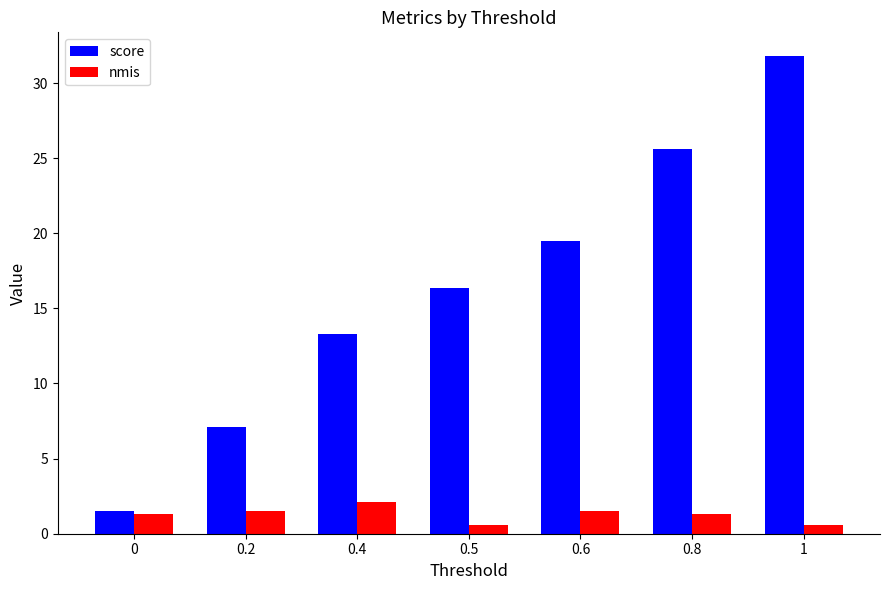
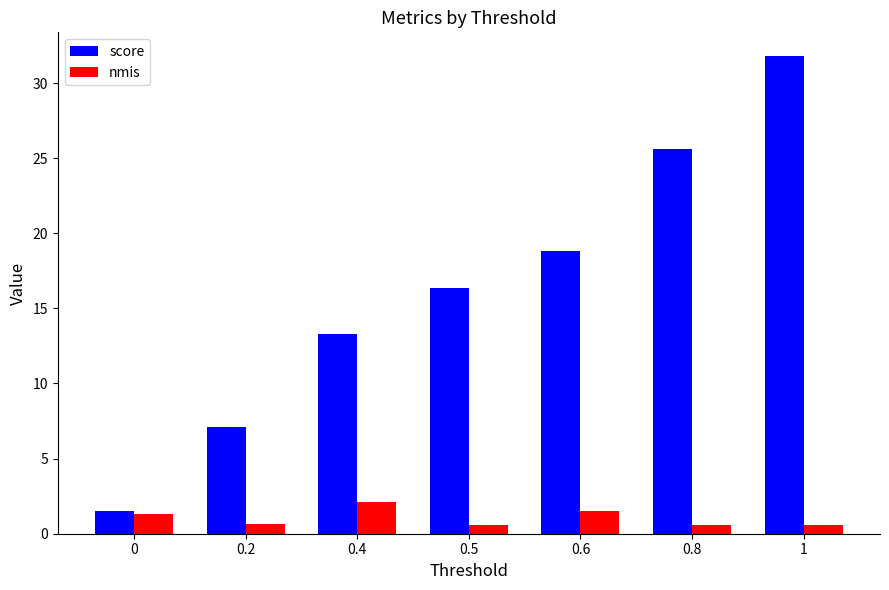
  {
    "score": {
      "0": 1.5,
      "0.2": 7.1,
      "0.4": 13.3,
      "0.5": 16.3,
-     "0.6": 19.5,
+     "0.6": 18.8,
      "0.8": 25.6,
      "1": 31.8
    },
    "nmis": {
      "0": 1.3,
-     "0.2": 1.5,
+     "0.2": 0.6,
      "0.4": 2.1,
      "0.5": 0.6,
      "0.6": 1.5,
-     "0.8": 1.3,
+     "0.8": 0.6,
      "1": 0.6
    }
  }
